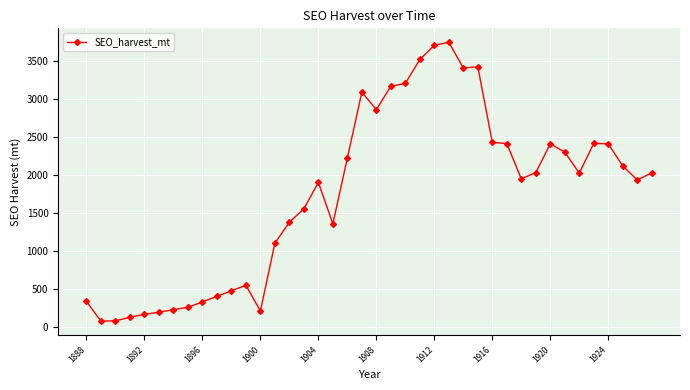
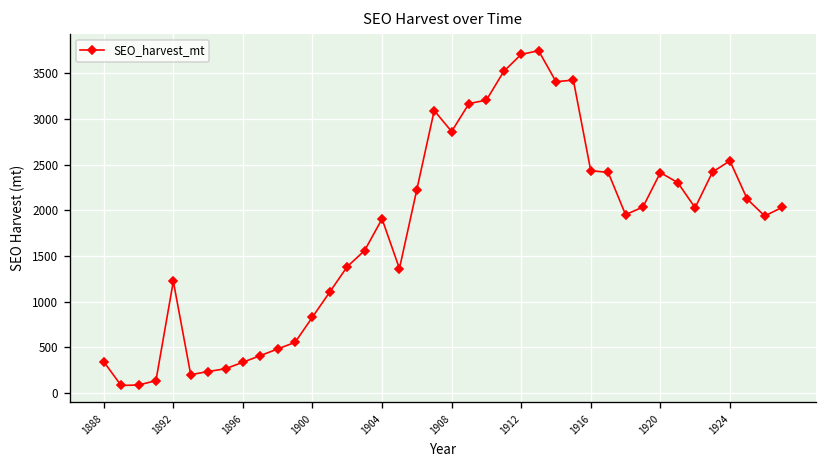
  {
    "1888": 300,
-   "1892": 200,
+   "1892": 1200,
    "1896": 300,
-   "1900": 200,
+   "1900": 800,
    "1904": 1900,
    "1908": 2900,
    "1912": 3700,
    "1916": 2400,
    "1920": 2400,
-   "1924": 2400
+   "1924": 2500
  }
